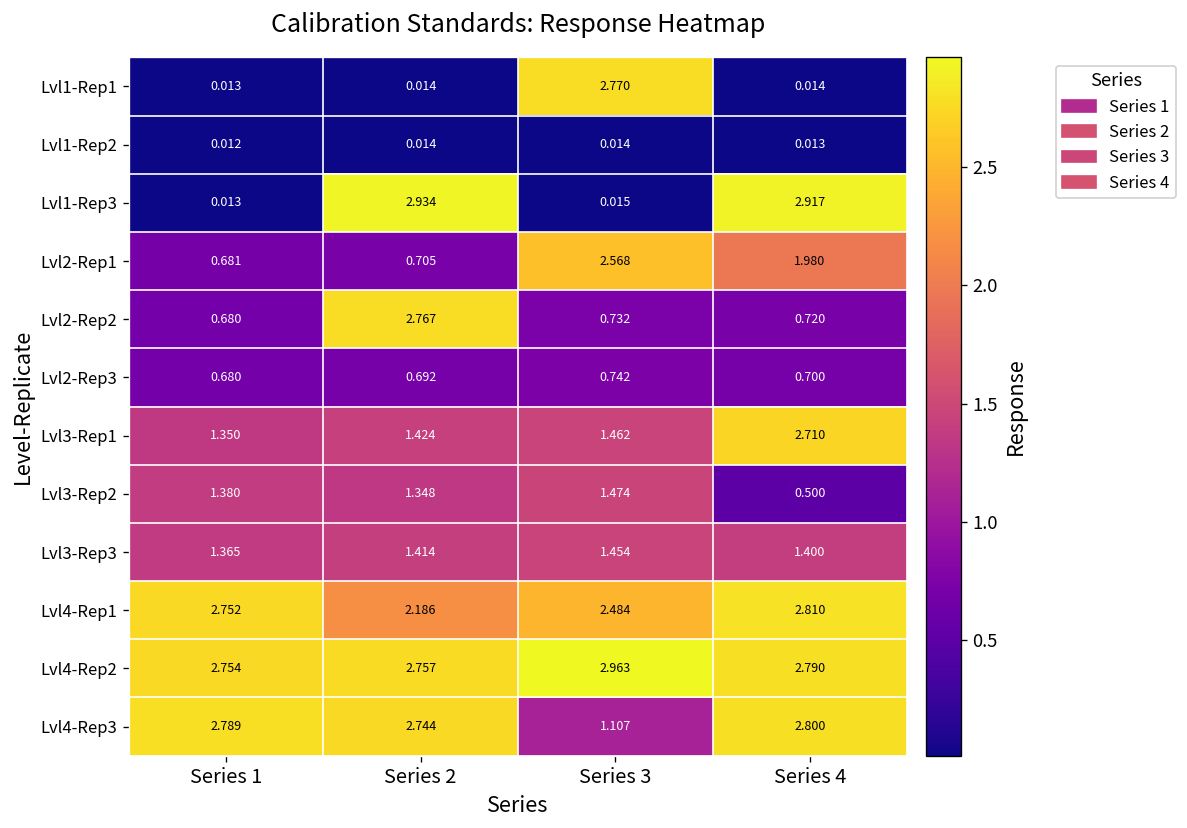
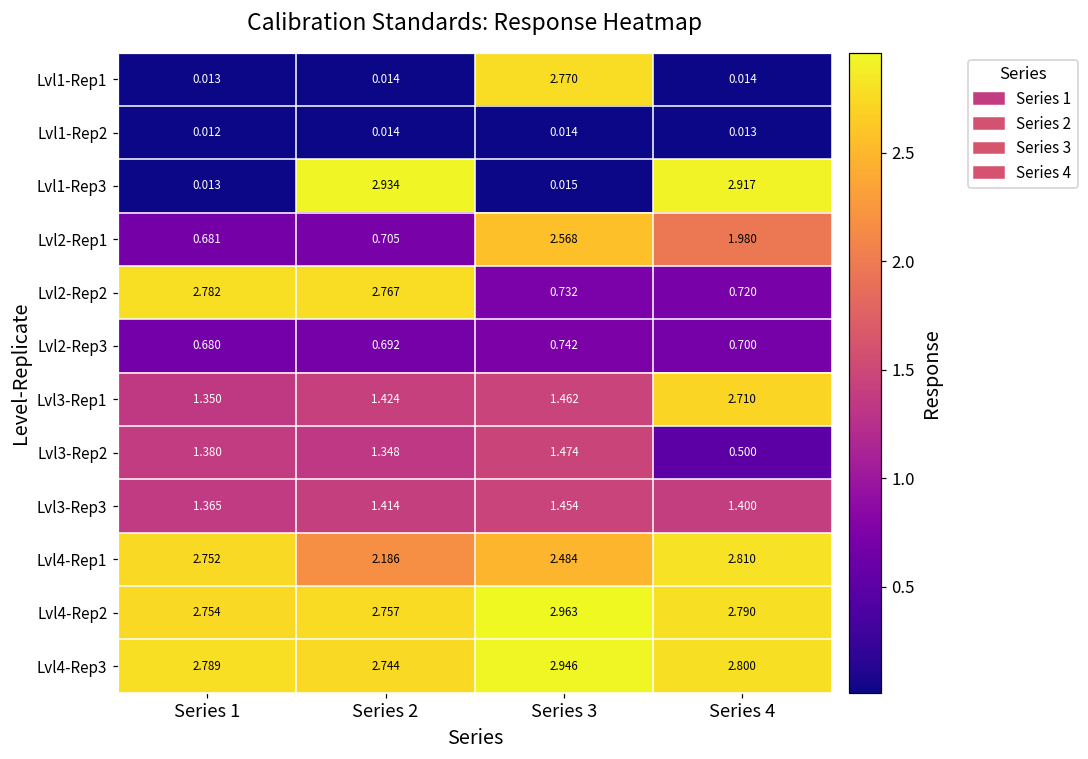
  {
    "Lvl1-Rep1": {
      "Series 1": 0.013,
      "Series 2": 0.014,
      "Series 3": 2.770,
      "Series 4": 0.014
    },
    "Lvl1-Rep2": {
      "Series 1": 0.012,
      "Series 2": 0.014,
      "Series 3": 0.014,
      "Series 4": 0.013
    },
    "Lvl1-Rep3": {
      "Series 1": 0.013,
      "Series 2": 2.934,
      "Series 3": 0.015,
      "Series 4": 2.917
    },
    "Lvl2-Rep1": {
      "Series 1": 0.681,
      "Series 2": 0.705,
      "Series 3": 2.568,
      "Series 4": 1.980
    },
    "Lvl2-Rep2": {
-     "Series 1": 0.680,
+     "Series 1": 2.782,
      "Series 2": 2.767,
      "Series 3": 0.732,
      "Series 4": 0.720
    },
    "Lvl2-Rep3": {
      "Series 1": 0.680,
      "Series 2": 0.692,
      "Series 3": 0.742,
      "Series 4": 0.700
    },
    "Lvl3-Rep1": {
      "Series 1": 1.350,
      "Series 2": 1.424,
      "Series 3": 1.462,
      "Series 4": 2.710
    },
    "Lvl3-Rep2": {
      "Series 1": 1.380,
      "Series 2": 1.348,
      "Series 3": 1.474,
      "Series 4": 0.500
    },
    "Lvl3-Rep3": {
      "Series 1": 1.365,
      "Series 2": 1.414,
      "Series 3": 1.454,
      "Series 4": 1.400
    },
    "Lvl4-Rep1": {
      "Series 1": 2.752,
      "Series 2": 2.186,
      "Series 3": 2.484,
      "Series 4": 2.810
    },
    "Lvl4-Rep2": {
      "Series 1": 2.754,
      "Series 2": 2.757,
      "Series 3": 2.963,
      "Series 4": 2.790
    },
    "Lvl4-Rep3": {
      "Series 1": 2.789,
      "Series 2": 2.744,
-     "Series 3": 1.107,
+     "Series 3": 2.946,
      "Series 4": 2.800
    }
  }
